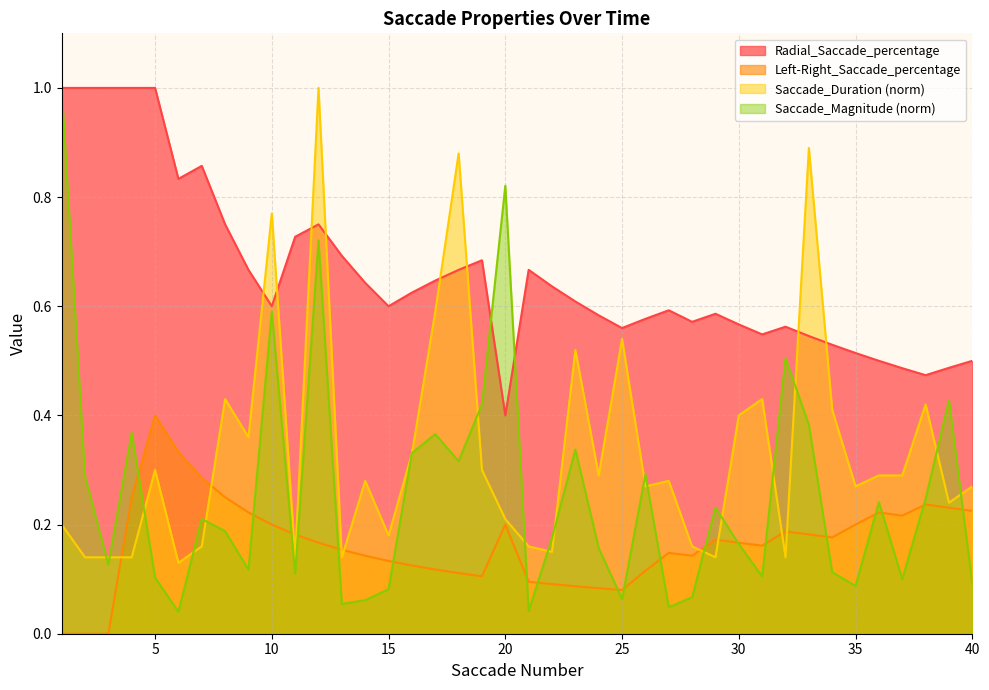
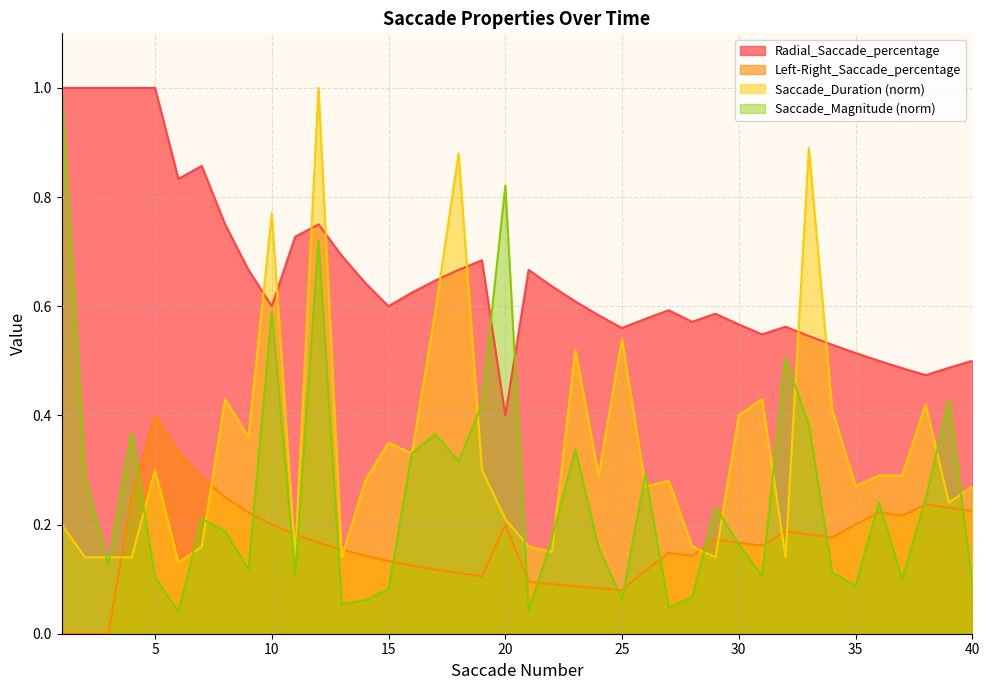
  {
    "Radial_Saccade_percentage": {
      "5": 1.00,
      "10": 0.60,
      "15": 0.60,
      "20": 0.40,
      "25": 0.56,
      "30": 0.57,
      "35": 0.51,
      "40": 0.50
    },
    "Left-Right_Saccade_percentage": {
      "5": 0.40,
      "10": 0.20,
      "15": 0.13,
      "20": 0.20,
      "25": 0.08,
      "35": 0.20,
      "40": 0.23
    },
    "Saccade_Duration (norm)": {
      "5": 0.30,
      "10": 0.77,
-     "15": 0.18,
+     "15": 0.35,
      "20": 0.21,
      "25": 0.54,
      "30": 0.40,
      "35": 0.27,
      "40": 0.27
    },
    "Saccade_Magnitude (norm)": {
      "5": 0.10,
      "10": 0.59,
      "15": 0.08,
      "20": 0.82,
      "25": 0.06,
      "35": 0.09,
      "40": 0.09
    }
  }
